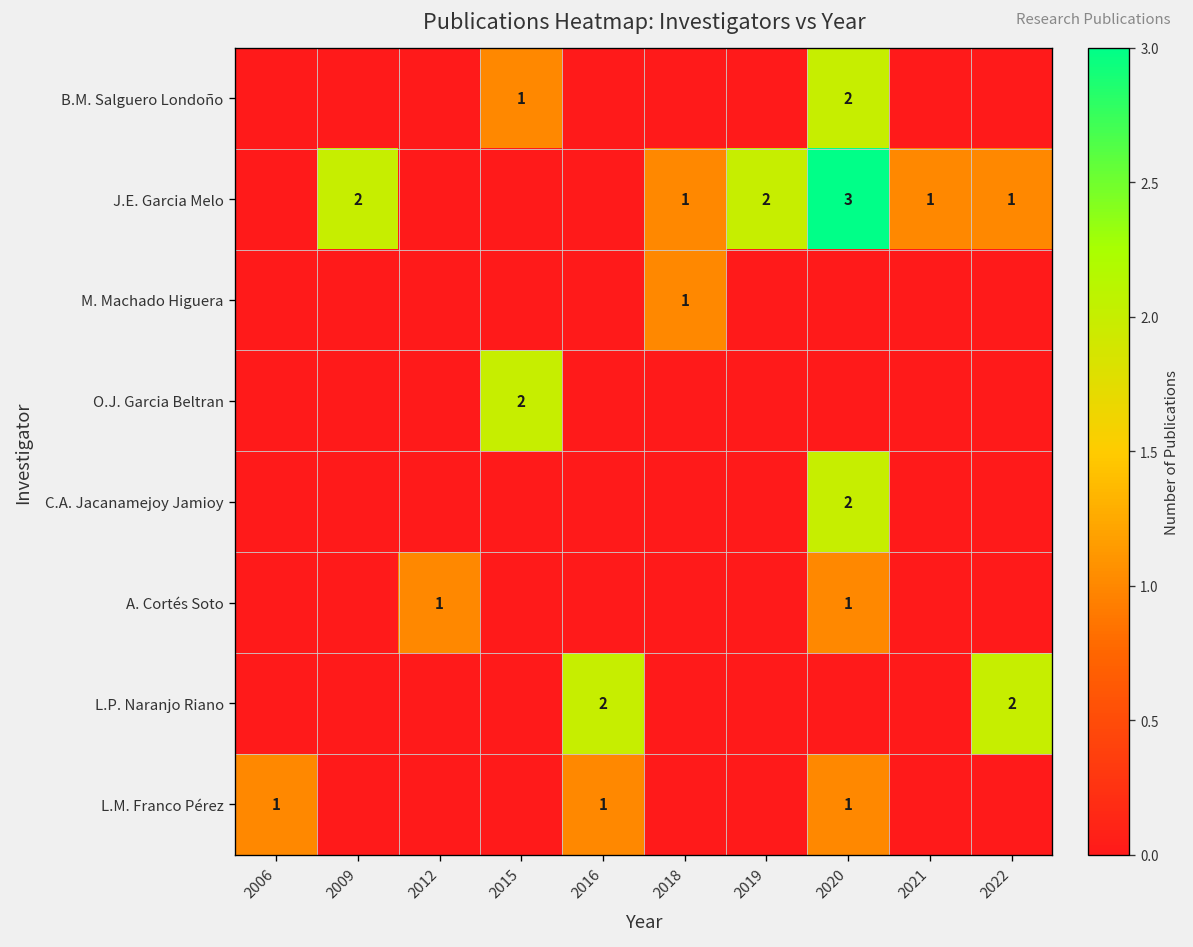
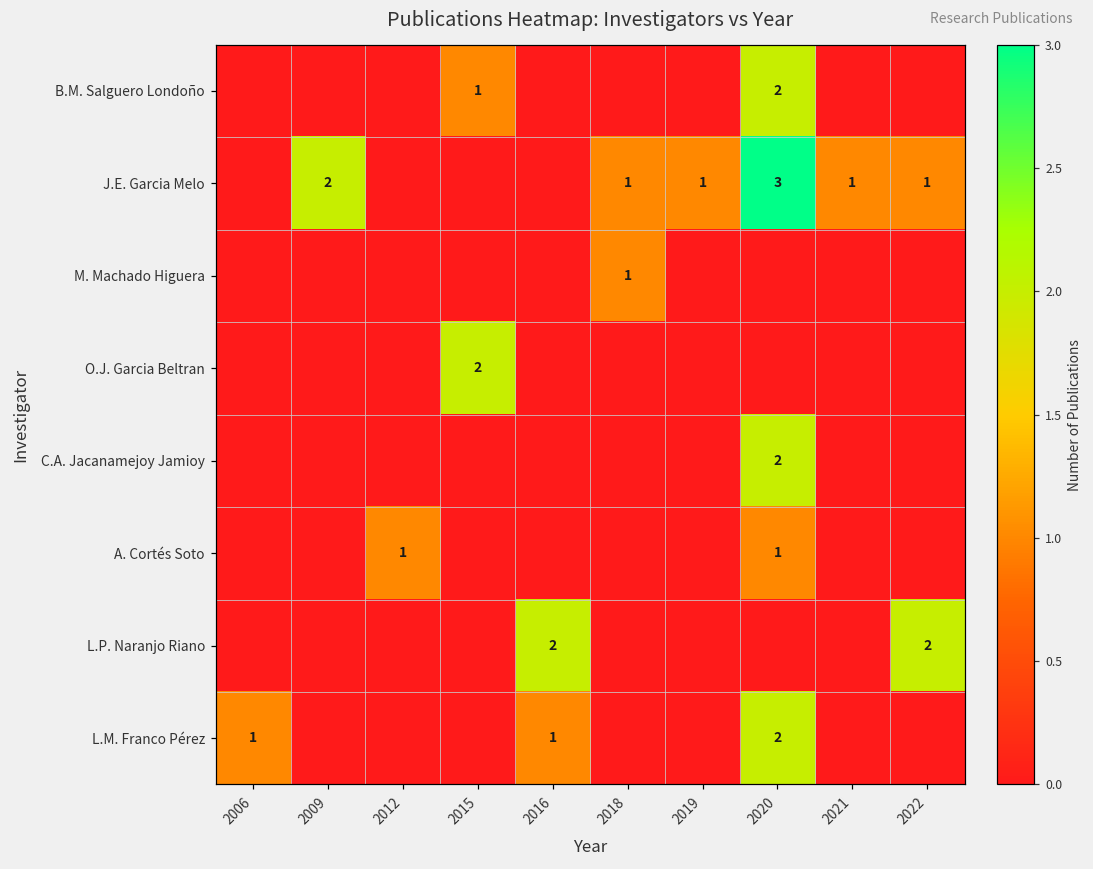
  {
    "B.M. Salguero Londoño": {
      "2015": 1,
      "2020": 2
    },
    "J.E. Garcia Melo": {
      "2009": 2,
      "2018": 1,
-     "2019": 2,
+     "2019": 1,
      "2020": 3,
      "2021": 1,
      "2022": 1
    },
    "M. Machado Higuera": {
      "2018": 1
    },
    "O.J. Garcia Beltran": {
      "2015": 2
    },
    "C.A. Jacanamejoy Jamioy": {
      "2020": 2
    },
    "A. Cortés Soto": {
      "2012": 1,
      "2020": 1
    },
    "L.P. Naranjo Riano": {
      "2016": 2,
      "2022": 2
    },
    "L.M. Franco Pérez": {
      "2006": 1,
      "2016": 1,
-     "2020": 1
+     "2020": 2
    }
  }
